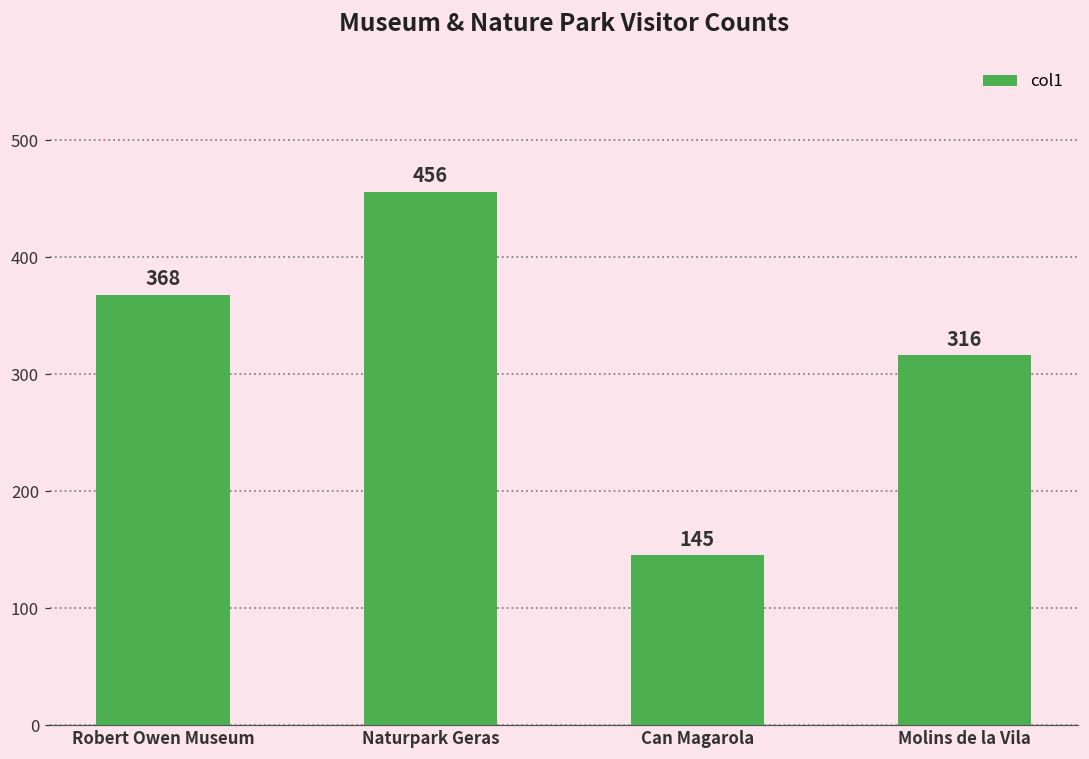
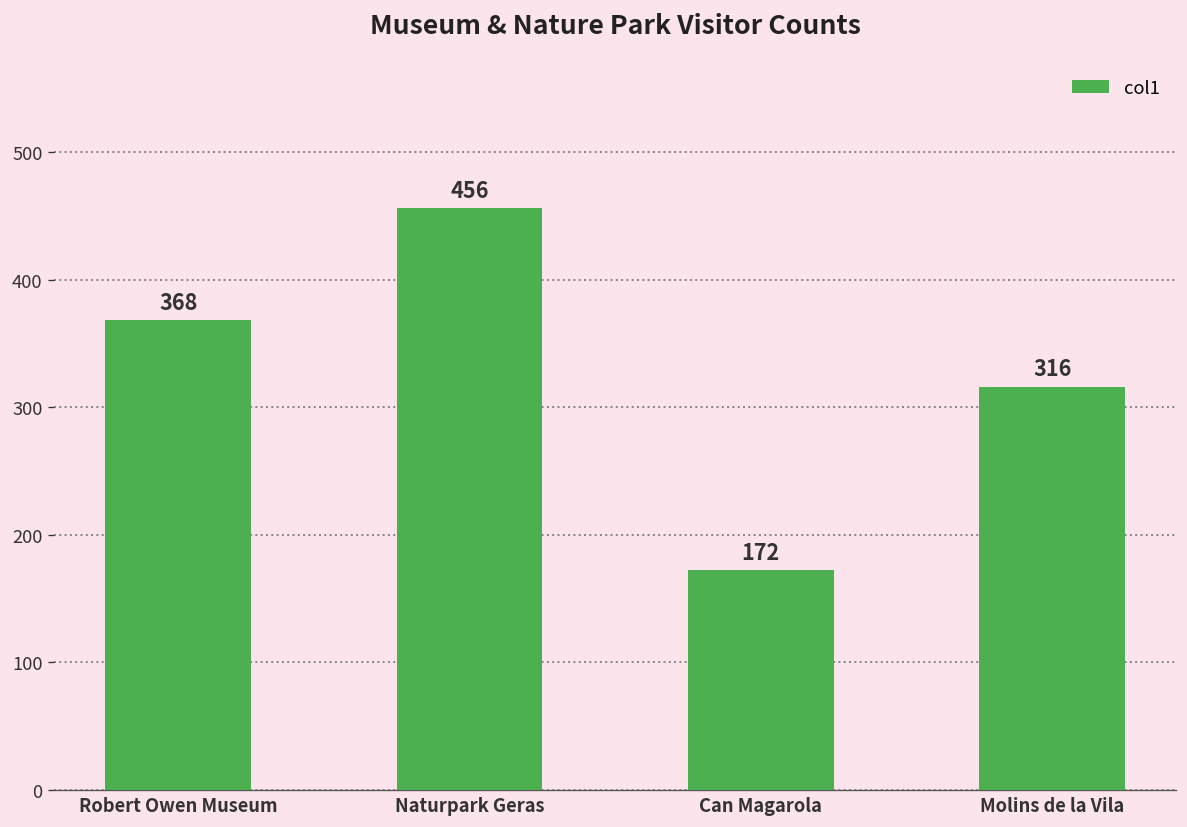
  {
    "Robert Owen Museum": 368,
    "Naturpark Geras": 456,
-   "Can Magarola": 145,
+   "Can Magarola": 172,
    "Molins de la Vila": 316
  }
